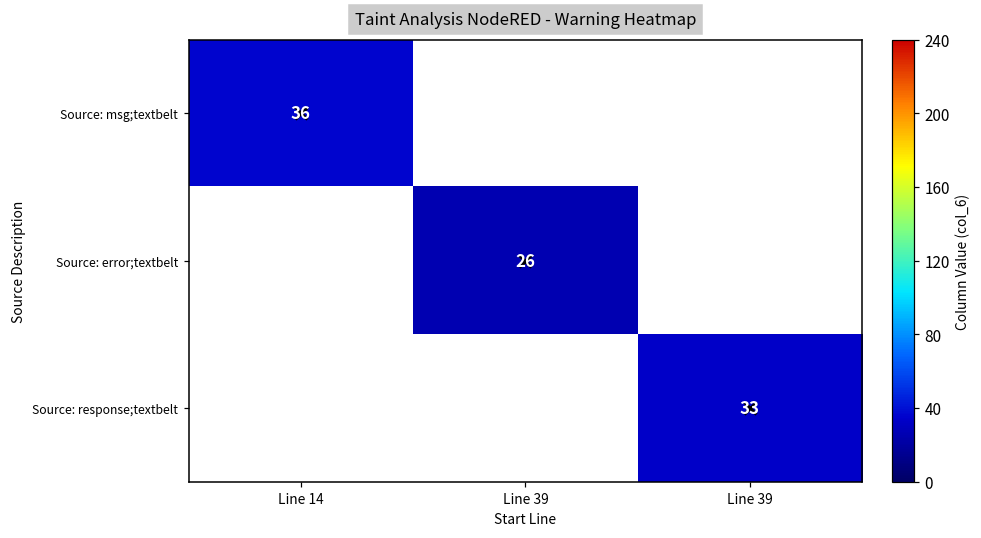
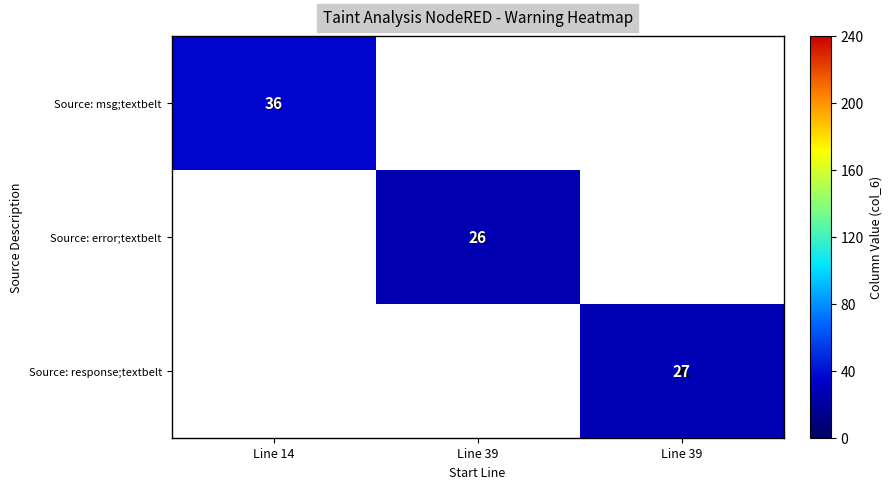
  {
    "Source: response;textbelt": {
-     "Line 39": 33
+     "Line 39": 27
    }
  }
